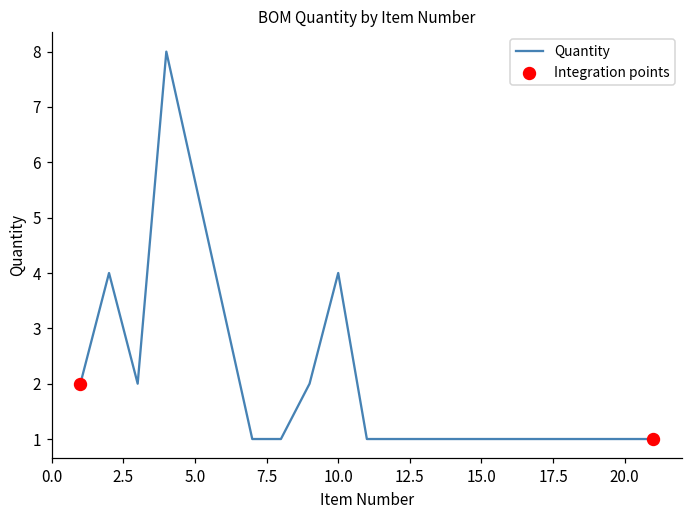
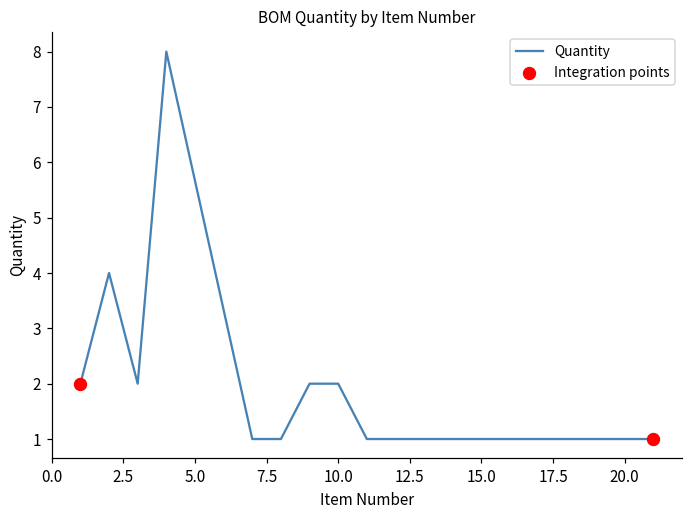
  {
    "Quantity": {
-     "10.0": 4,
+     "10.0": 2,
      "15.0": 1,
      "20.0": 1
    }
  }
